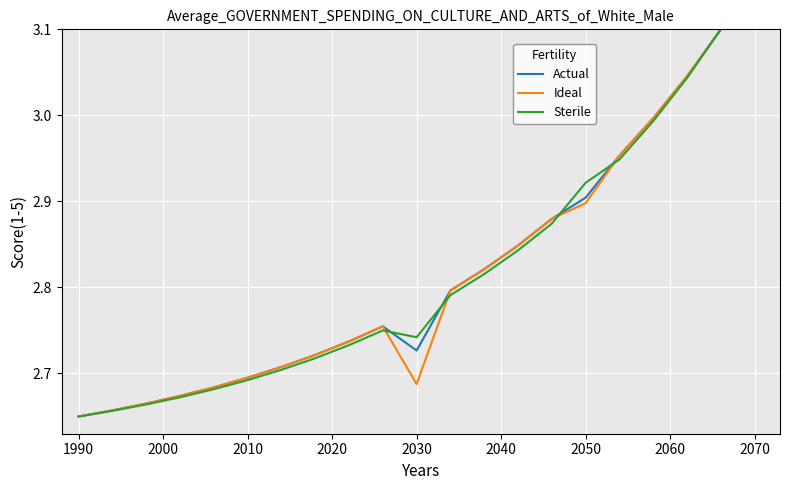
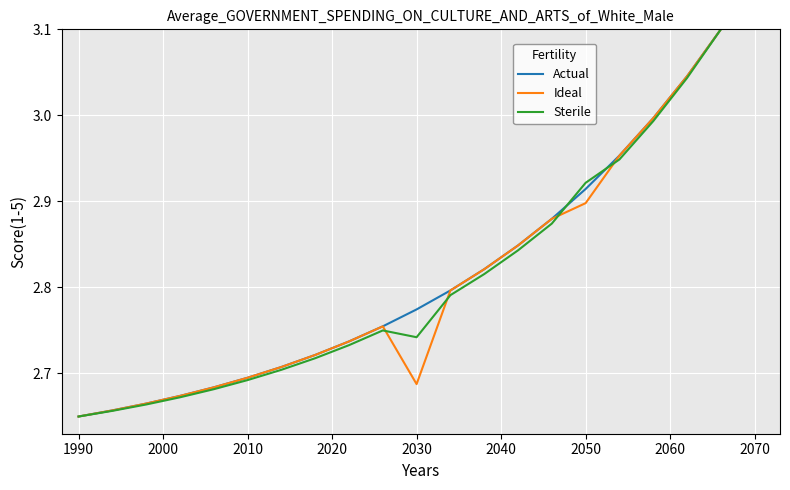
  {
    "Actual": {
-     "2030": 2.73,
-     "2050": 2.90
+     "2030": 2.77,
+     "2050": 2.91
    },
    "Ideal": {
      "2030": 2.69,
      "2050": 2.90
    },
    "Sterile": {
      "2030": 2.74,
      "2050": 2.92
    }
  }
